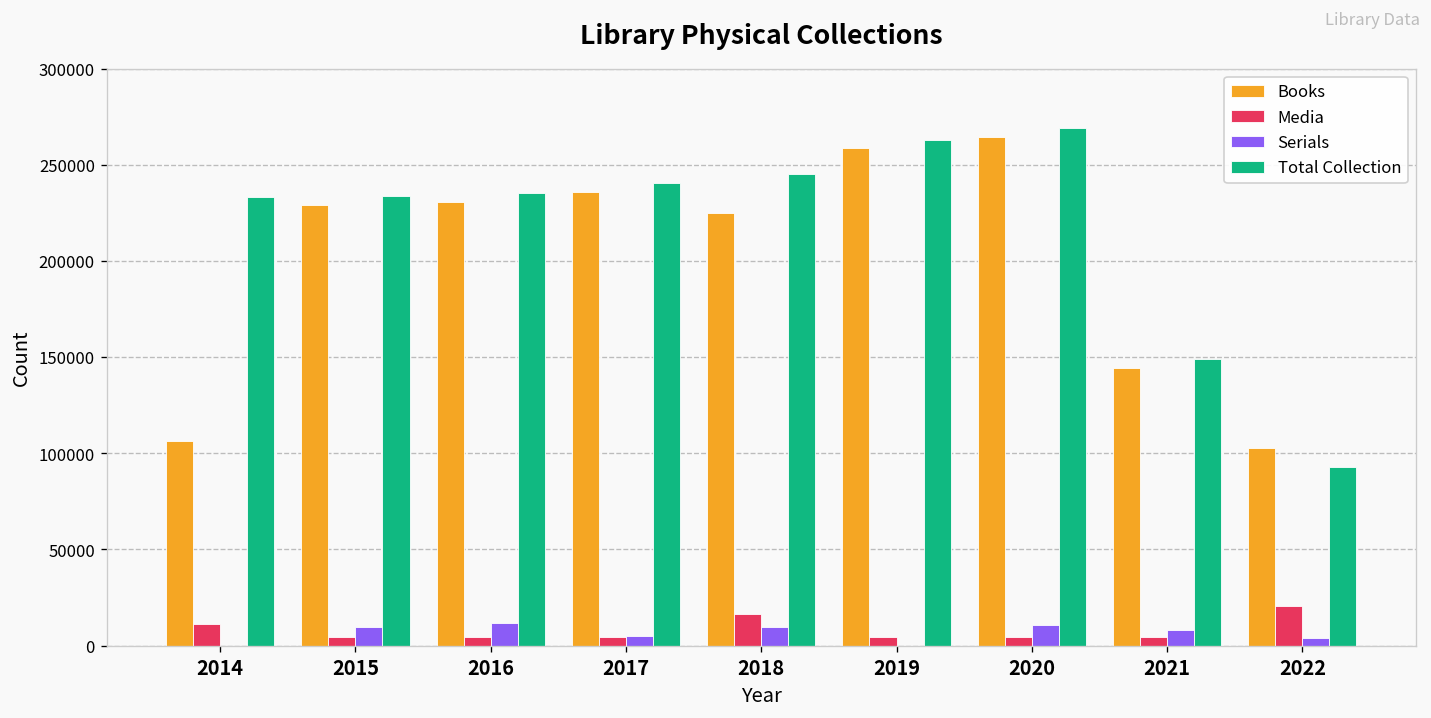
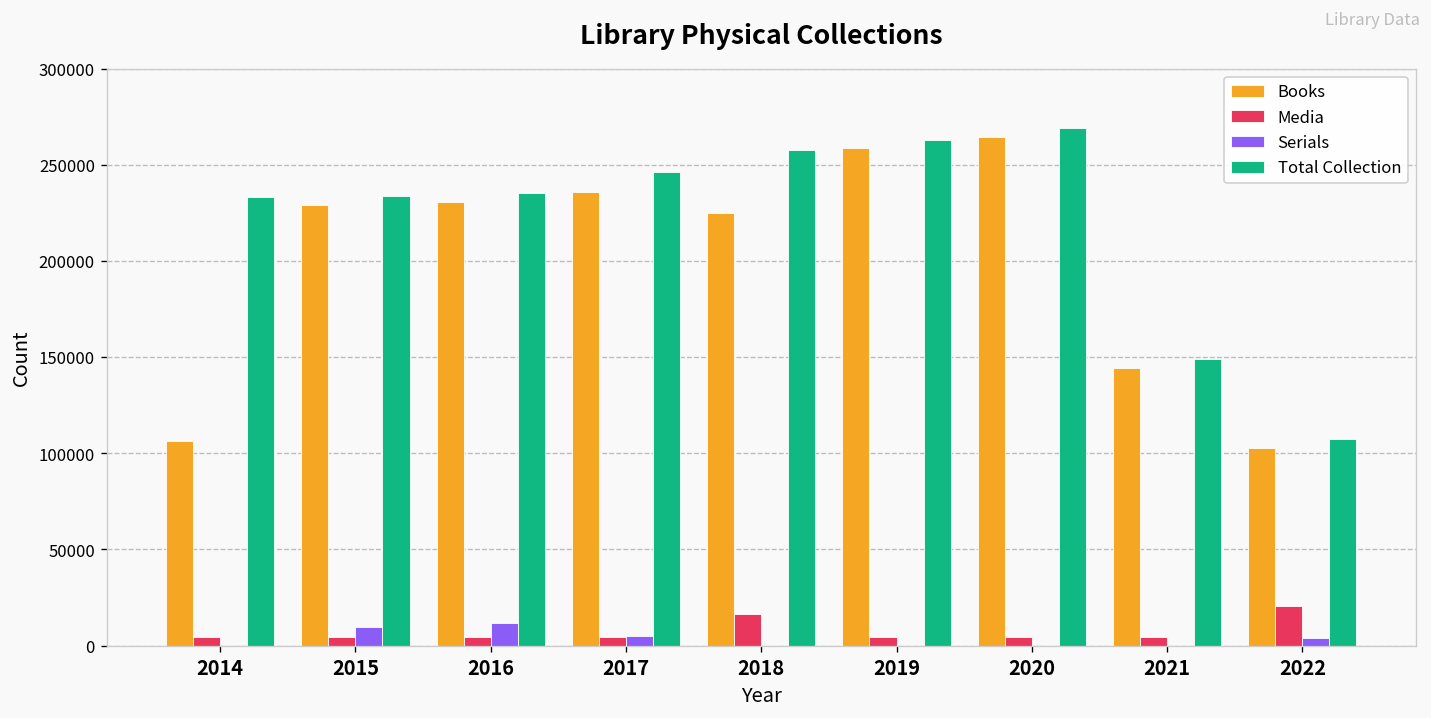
  {
    "Books": {
      "2014": 106000,
      "2015": 229000,
      "2016": 231000,
      "2017": 236000,
      "2018": 225000,
      "2019": 258000,
      "2020": 264000,
      "2021": 144000,
      "2022": 103000
    },
    "Media": {
-     "2014": 12000,
+     "2014": 5000,
      "2015": 5000,
      "2016": 5000,
      "2017": 5000,
      "2018": 16000,
      "2019": 5000,
      "2020": 5000,
      "2021": 5000,
      "2022": 21000
    },
    "Serials": {
      "2014": 0,
      "2015": 10000,
      "2016": 12000,
      "2017": 5000,
-     "2018": 10000,
+     "2018": 0,
      "2019": 0,
-     "2020": 11000,
-     "2021": 8000,
+     "2020": 0,
+     "2021": 0,
      "2022": 4000
    },
    "Total Collection": {
      "2014": 233000,
      "2015": 234000,
      "2016": 235000,
-     "2017": 240000,
-     "2018": 245000,
+     "2017": 246000,
+     "2018": 258000,
      "2019": 263000,
      "2020": 269000,
      "2021": 149000,
-     "2022": 93000
+     "2022": 107000
    }
  }
